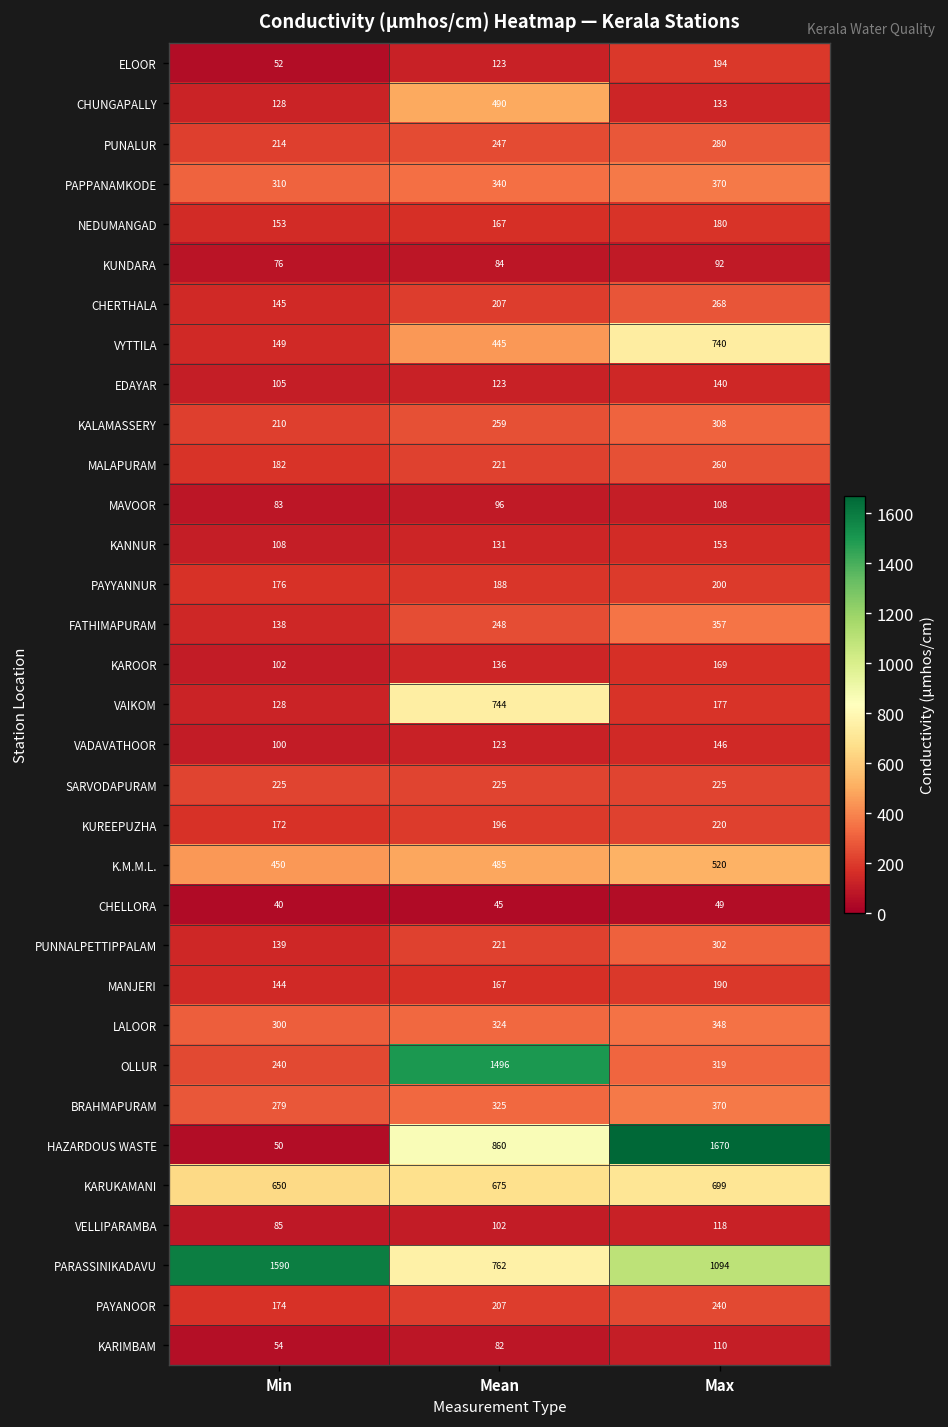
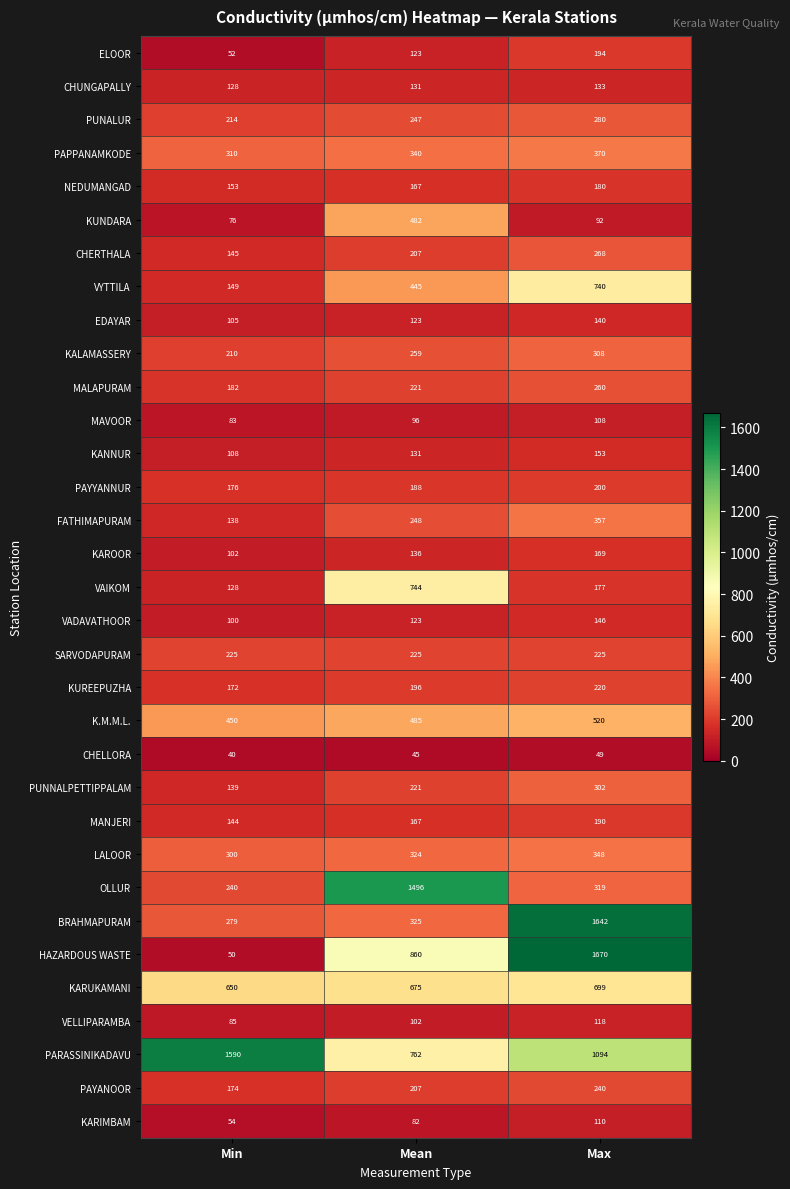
  {
    "ELOOR": {
      "Min": 52,
      "Mean": 123,
      "Max": 194
    },
    "CHUNGAPALLY": {
      "Min": 128,
-     "Mean": 490,
+     "Mean": 131,
      "Max": 133
    },
    "PUNALUR": {
      "Min": 214,
      "Mean": 247,
      "Max": 280
    },
    "PAPPANAMKODE": {
      "Min": 310,
      "Mean": 340,
      "Max": 370
    },
    "NEDUMANGAD": {
      "Min": 153,
      "Mean": 167,
      "Max": 180
    },
    "KUNDARA": {
      "Min": 76,
-     "Mean": 84,
+     "Mean": 482,
      "Max": 92
    },
    "CHERTHALA": {
      "Min": 145,
      "Mean": 207,
      "Max": 268
    },
    "VYTTILA": {
      "Min": 149,
      "Mean": 445,
      "Max": 740
    },
    "EDAYAR": {
      "Min": 105,
      "Mean": 123,
      "Max": 140
    },
    "KALAMASSERY": {
      "Min": 210,
      "Mean": 259,
      "Max": 308
    },
    "MALAPURAM": {
      "Min": 182,
      "Mean": 221,
      "Max": 260
    },
    "MAVOOR": {
      "Min": 83,
      "Mean": 96,
      "Max": 108
    },
    "KANNUR": {
      "Min": 108,
      "Mean": 131,
      "Max": 153
    },
    "PAYYANNUR": {
      "Min": 176,
      "Mean": 188,
      "Max": 200
    },
    "FATHIMAPURAM": {
      "Min": 138,
      "Mean": 248,
      "Max": 357
    },
    "KAROOR": {
      "Min": 102,
      "Mean": 136,
      "Max": 169
    },
    "VAIKOM": {
      "Min": 128,
      "Mean": 744,
      "Max": 177
    },
    "VADAVATHOOR": {
      "Min": 100,
      "Mean": 123,
      "Max": 146
    },
    "SARVODAPURAM": {
      "Min": 225,
      "Mean": 225,
      "Max": 225
    },
    "KUREEPUZHA": {
      "Min": 172,
      "Mean": 196,
      "Max": 220
    },
    "K.M.M.L.": {
      "Min": 450,
      "Mean": 485,
      "Max": 520
    },
    "CHELLORA": {
      "Min": 40,
      "Mean": 45,
      "Max": 49
    },
    "PUNNALPETTIPPALAM": {
      "Min": 139,
      "Mean": 221,
      "Max": 302
    },
    "MANJERI": {
      "Min": 144,
      "Mean": 167,
      "Max": 190
    },
    "LALOOR": {
      "Min": 300,
      "Mean": 324,
      "Max": 348
    },
    "OLLUR": {
      "Min": 240,
      "Mean": 1496,
      "Max": 319
    },
    "BRAHMAPURAM": {
      "Min": 279,
      "Mean": 325,
-     "Max": 370
+     "Max": 1642
    },
    "HAZARDOUS WASTE": {
      "Min": 50,
      "Mean": 860,
      "Max": 1670
    },
    "KARUKAMANI": {
      "Min": 650,
      "Mean": 675,
      "Max": 699
    },
    "VELLIPARAMBA": {
      "Min": 85,
      "Mean": 102,
      "Max": 118
    },
    "PARASSINIKADAVU": {
      "Min": 1590,
      "Mean": 762,
      "Max": 1094
    },
    "PAYANOOR": {
      "Min": 174,
      "Mean": 207,
      "Max": 240
    },
    "KARIMBAM": {
      "Min": 54,
      "Mean": 82,
      "Max": 110
    }
  }
